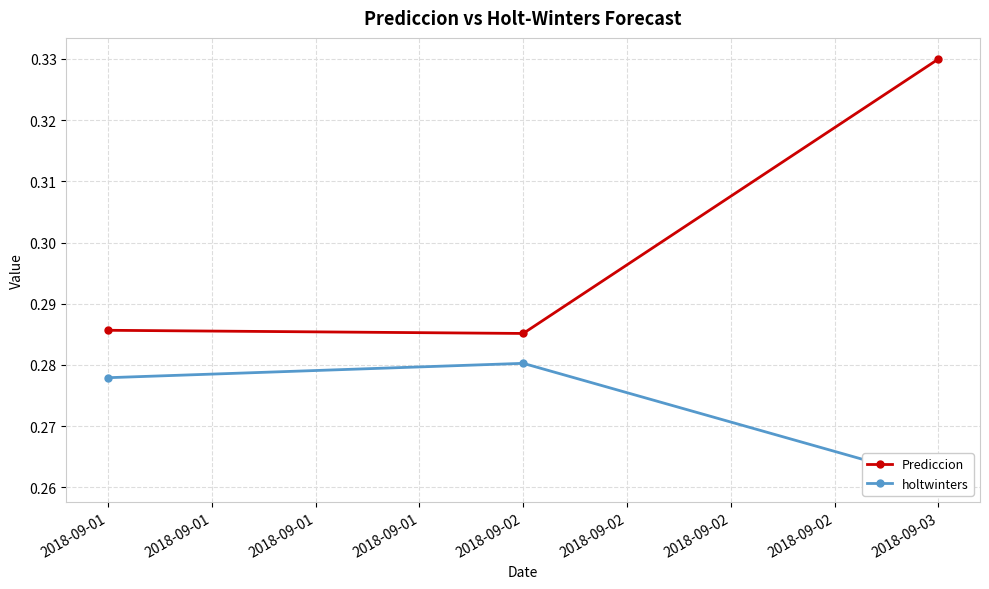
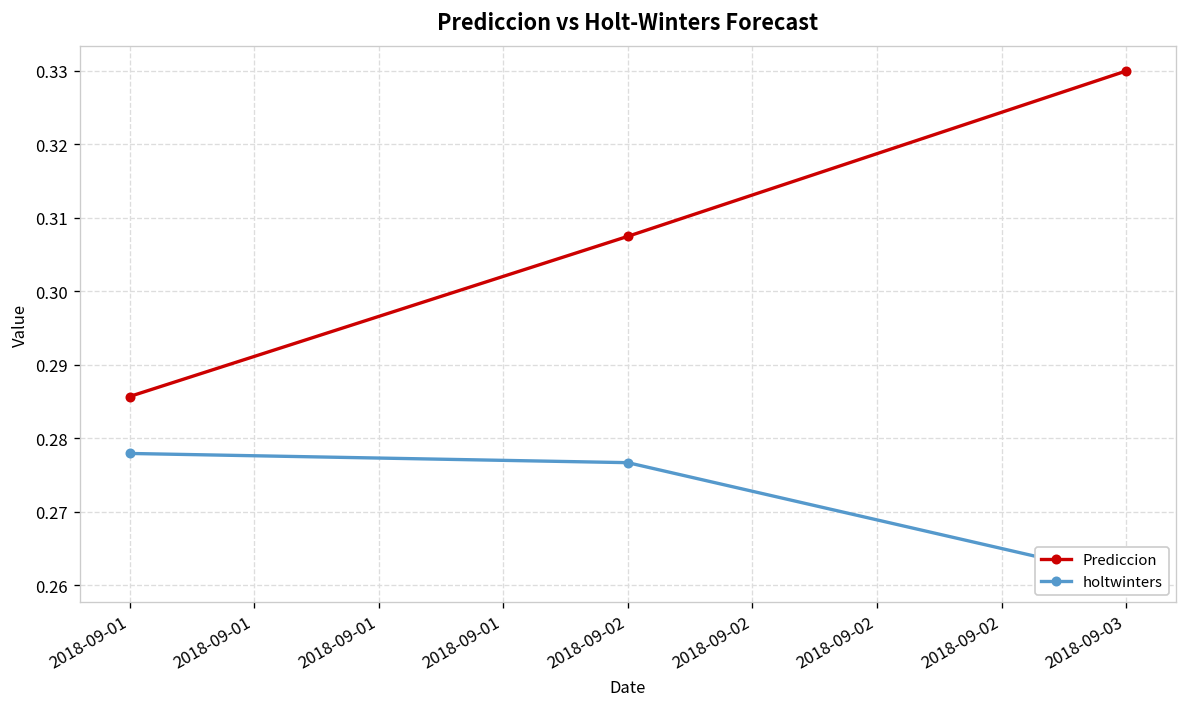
  {
    "Prediccion": {
      "2018-09-01": 0.286,
-     "2018-09-02": 0.285,
+     "2018-09-02": 0.307,
      "2018-09-03": 0.330
    },
    "holtwinters": {
      "2018-09-01": 0.278,
-     "2018-09-02": 0.280
+     "2018-09-02": 0.277
    }
  }
